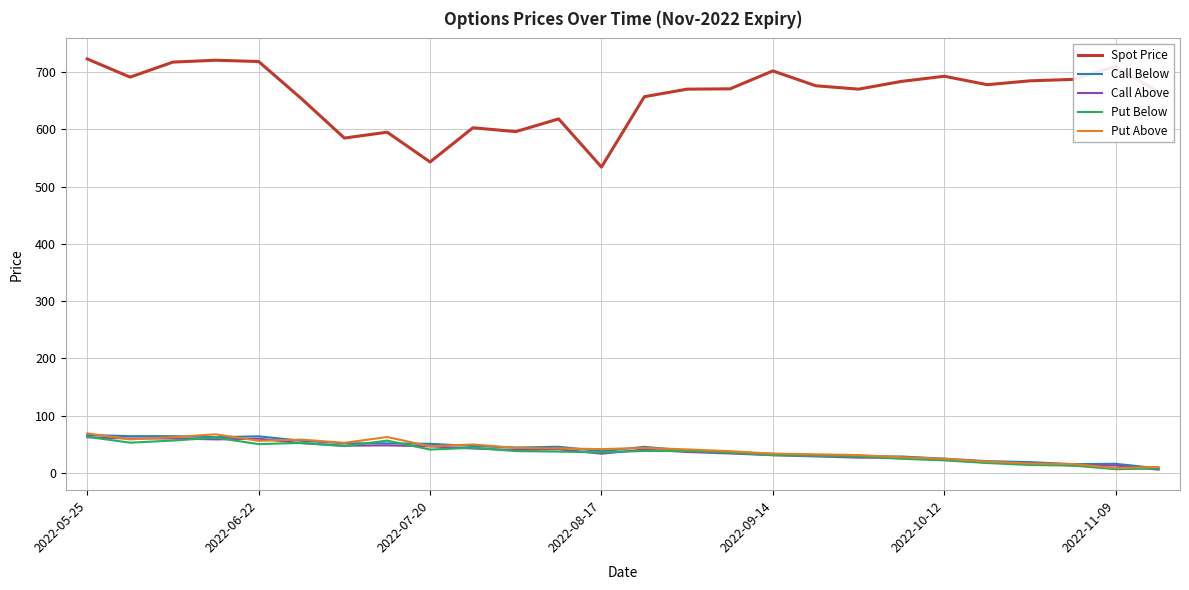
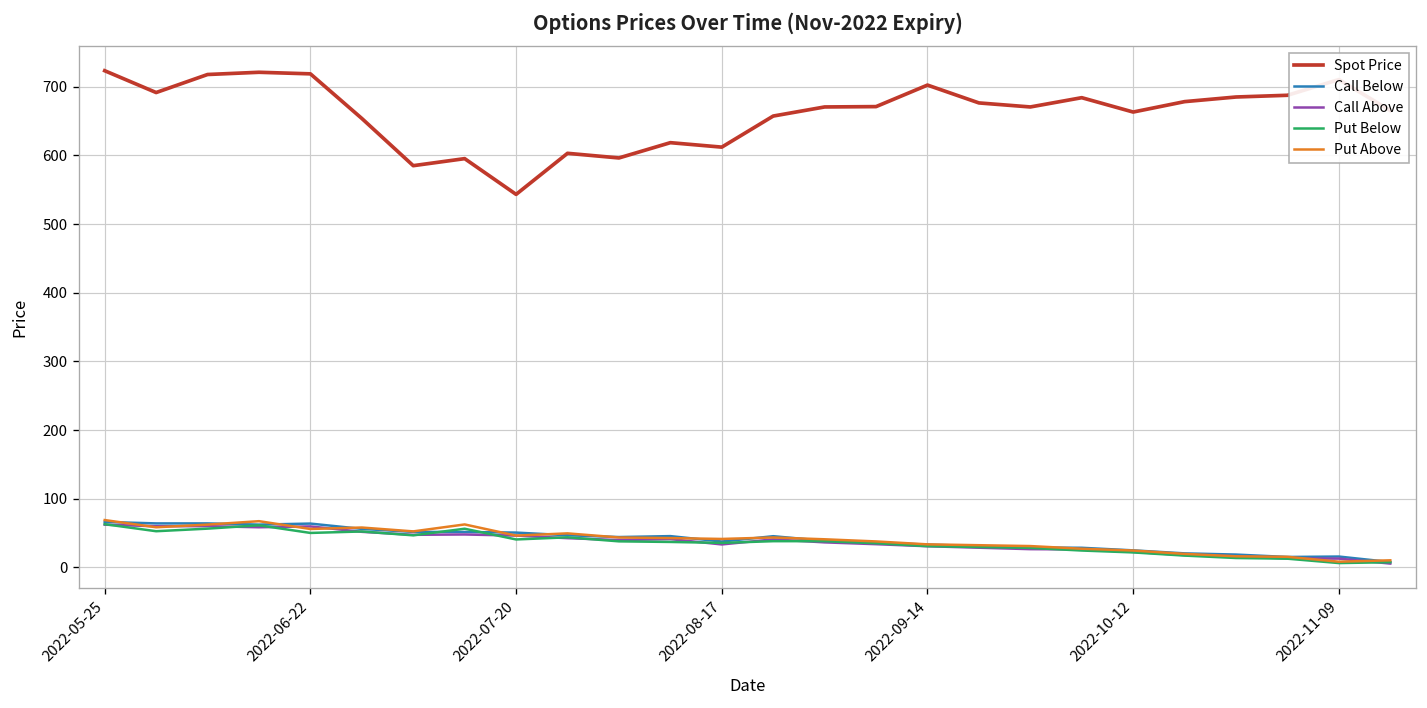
  {
    "Spot Price": {
      "2022-05-25": 720,
      "2022-06-22": 720,
      "2022-07-20": 540,
-     "2022-08-17": 530,
+     "2022-08-17": 610,
      "2022-09-14": 700,
-     "2022-10-12": 690
+     "2022-10-12": 660
    },
    "Put Below": {
      "2022-06-22": 50,
      "2022-07-20": 40
    }
  }
